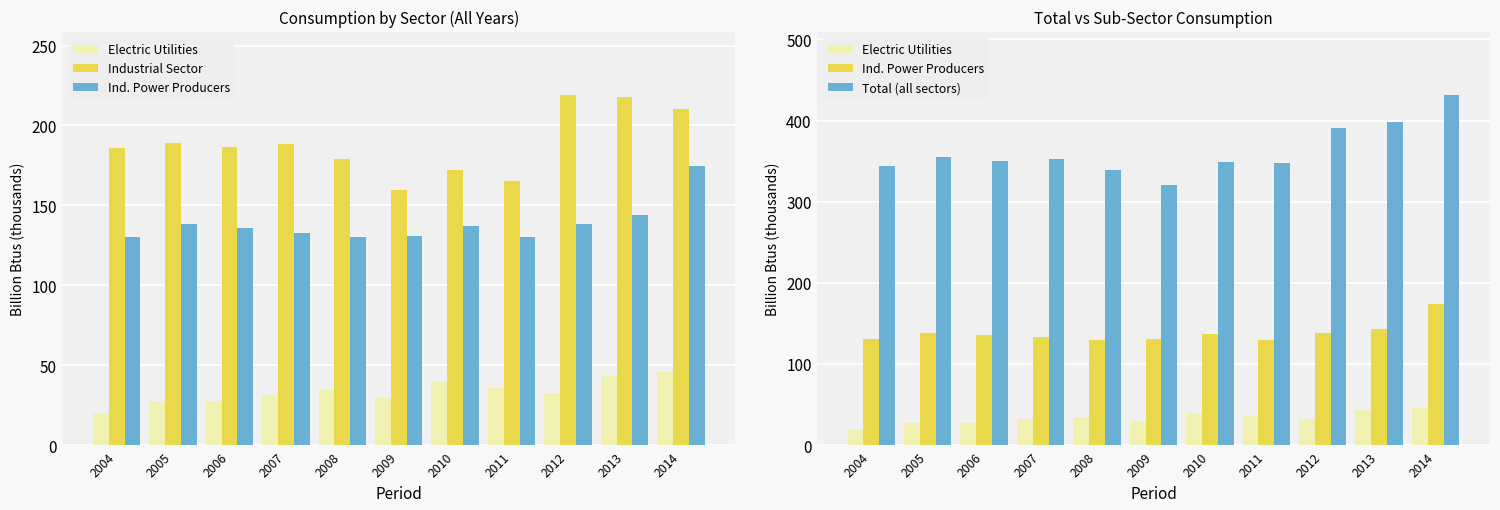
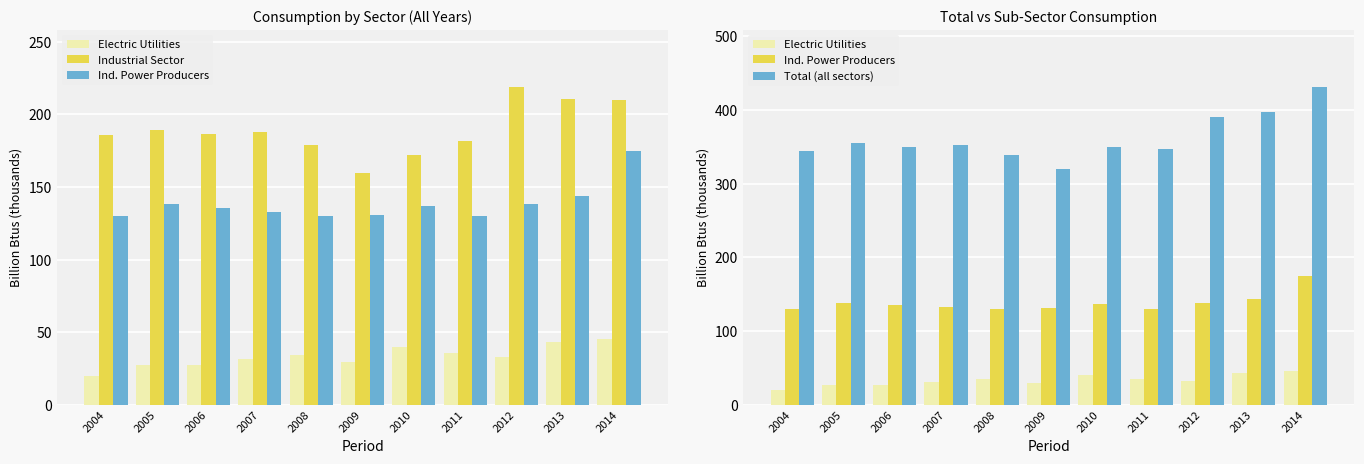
  {
    "Consumption by Sector (All Years)": {
      "Electric Utilities": {
        "2004": 20,
        "2005": 27,
        "2006": 27,
        "2007": 32,
        "2008": 35,
        "2009": 30,
        "2010": 40,
        "2011": 35,
        "2012": 33,
        "2013": 43,
        "2014": 46
      },
      "Industrial Sector": {
        "2004": 186,
        "2005": 189,
        "2006": 187,
        "2007": 188,
        "2008": 179,
        "2009": 160,
        "2010": 172,
-       "2011": 165,
+       "2011": 182,
        "2012": 219,
-       "2013": 218,
+       "2013": 210,
        "2014": 210
      }
    },
    "Total vs Sub-Sector Consumption": {
      "Electric Utilities": {
        "2004": 20,
        "2005": 30,
        "2006": 30,
        "2007": 30,
        "2008": 30,
        "2009": 30,
        "2010": 40,
        "2011": 40,
        "2012": 30,
        "2013": 40,
        "2014": 50
      },
      "Ind. Power Producers": {
        "2004": 130,
        "2005": 140,
        "2006": 140,
        "2007": 130,
        "2008": 130,
        "2009": 130,
        "2010": 140,
        "2011": 130,
        "2012": 140,
        "2013": 140,
        "2014": 170
      },
      "Total (all sectors)": {
        "2004": 340,
        "2005": 360,
        "2006": 350,
        "2007": 350,
        "2008": 340,
        "2009": 320,
        "2010": 350,
        "2011": 350,
        "2012": 390,
        "2013": 400,
        "2014": 430
      }
    }
  }
